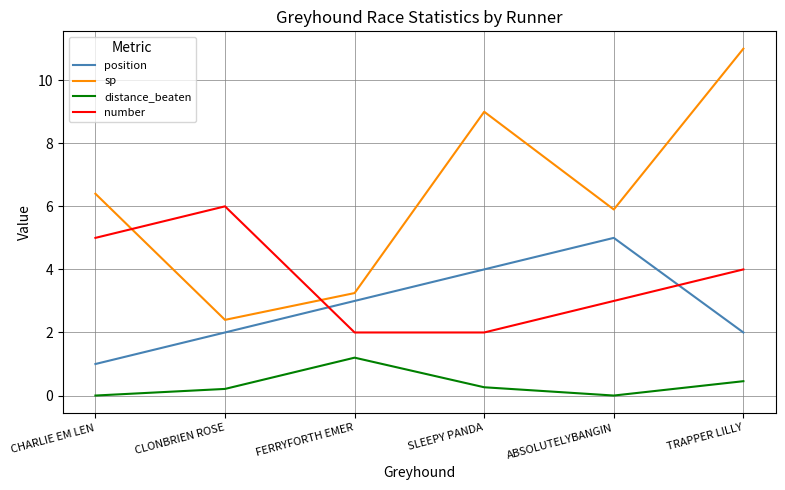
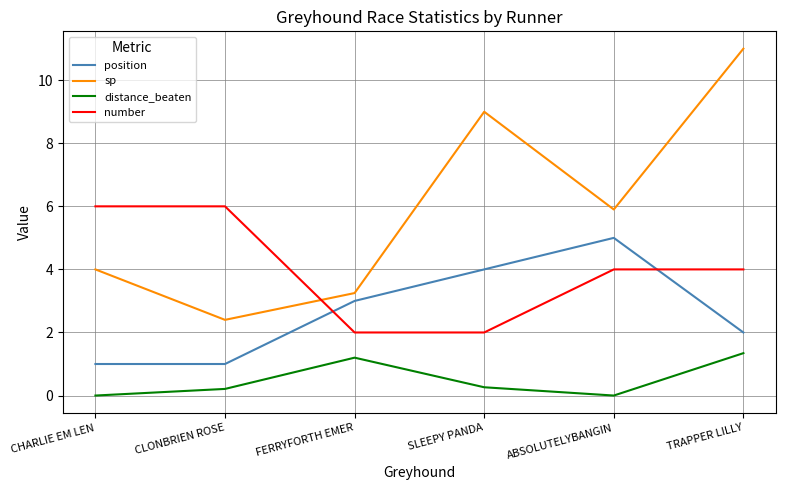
  {
    "position": {
      "CHARLIE EM LEN": 1,
-     "CLONBRIEN ROSE": 2,
+     "CLONBRIEN ROSE": 1,
      "FERRYFORTH EMER": 3,
      "SLEEPY PANDA": 4,
      "ABSOLUTELYBANGIN": 5,
      "TRAPPER LILLY": 2
    },
    "sp": {
-     "CHARLIE EM LEN": 6.4,
+     "CHARLIE EM LEN": 4.0,
      "CLONBRIEN ROSE": 2.4,
      "FERRYFORTH EMER": 3.3,
      "SLEEPY PANDA": 9.0,
      "ABSOLUTELYBANGIN": 5.9,
      "TRAPPER LILLY": 11.0
    },
    "distance_beaten": {
      "CHARLIE EM LEN": 0.0,
      "CLONBRIEN ROSE": 0.2,
      "FERRYFORTH EMER": 1.2,
      "SLEEPY PANDA": 0.3,
      "ABSOLUTELYBANGIN": 0.0,
-     "TRAPPER LILLY": 0.5
+     "TRAPPER LILLY": 1.3
    },
    "number": {
-     "CHARLIE EM LEN": 5,
+     "CHARLIE EM LEN": 6,
      "CLONBRIEN ROSE": 6,
      "FERRYFORTH EMER": 2,
      "SLEEPY PANDA": 2,
-     "ABSOLUTELYBANGIN": 3,
+     "ABSOLUTELYBANGIN": 4,
      "TRAPPER LILLY": 4
    }
  }
